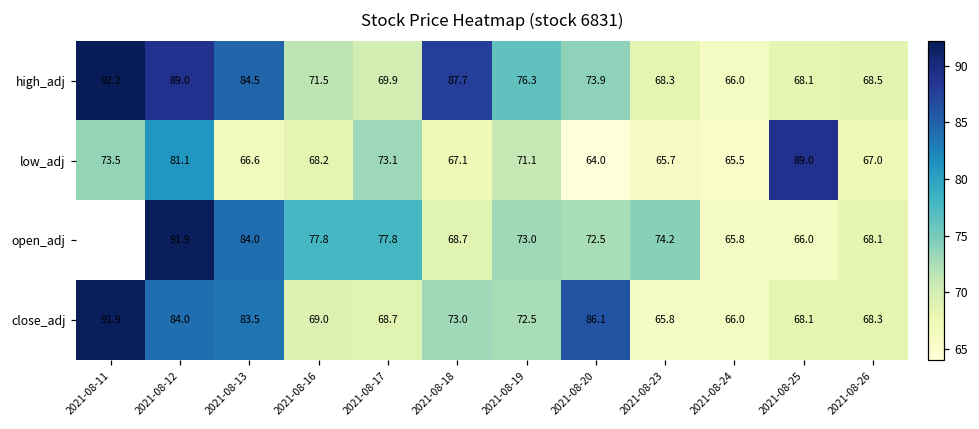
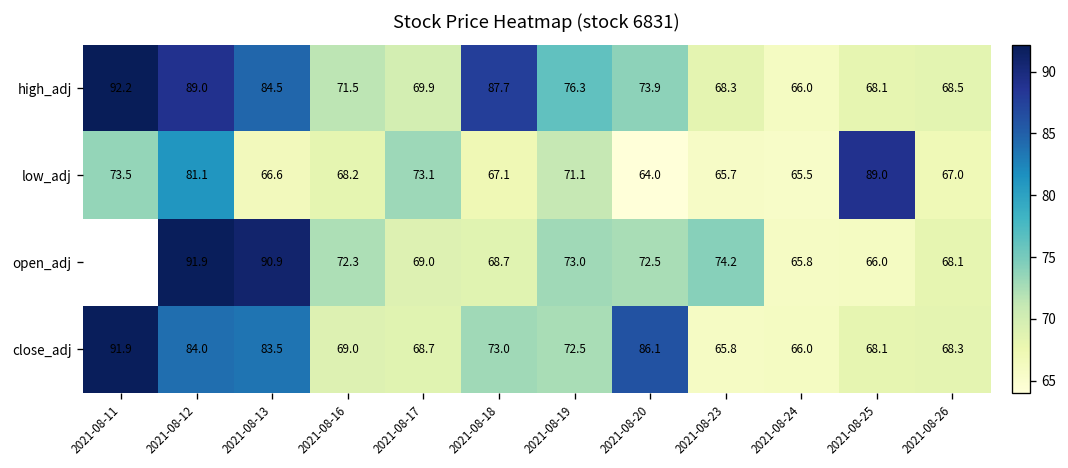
  {
    "high_adj": {
      "2021-08-11": 92.2,
      "2021-08-12": 89.0,
      "2021-08-13": 84.5,
      "2021-08-16": 71.5,
      "2021-08-17": 69.9,
      "2021-08-18": 87.7,
      "2021-08-19": 76.3,
      "2021-08-20": 73.9,
      "2021-08-23": 68.3,
      "2021-08-24": 66.0,
      "2021-08-25": 68.1,
      "2021-08-26": 68.5
    },
    "low_adj": {
      "2021-08-11": 73.5,
      "2021-08-12": 81.1,
      "2021-08-13": 66.6,
      "2021-08-16": 68.2,
      "2021-08-17": 73.1,
      "2021-08-18": 67.1,
      "2021-08-19": 71.1,
      "2021-08-20": 64.0,
      "2021-08-23": 65.7,
      "2021-08-24": 65.5,
      "2021-08-25": 89.0,
      "2021-08-26": 67.0
    },
    "open_adj": {
      "2021-08-12": 91.9,
-     "2021-08-13": 84.0,
-     "2021-08-16": 77.8,
-     "2021-08-17": 77.8,
+     "2021-08-13": 90.9,
+     "2021-08-16": 72.3,
+     "2021-08-17": 69.0,
      "2021-08-18": 68.7,
      "2021-08-19": 73.0,
      "2021-08-20": 72.5,
      "2021-08-23": 74.2,
      "2021-08-24": 65.8,
      "2021-08-25": 66.0,
      "2021-08-26": 68.1
    },
    "close_adj": {
      "2021-08-11": 91.9,
      "2021-08-12": 84.0,
      "2021-08-13": 83.5,
      "2021-08-16": 69.0,
      "2021-08-17": 68.7,
      "2021-08-18": 73.0,
      "2021-08-19": 72.5,
      "2021-08-20": 86.1,
      "2021-08-23": 65.8,
      "2021-08-24": 66.0,
      "2021-08-25": 68.1,
      "2021-08-26": 68.3
    }
  }
